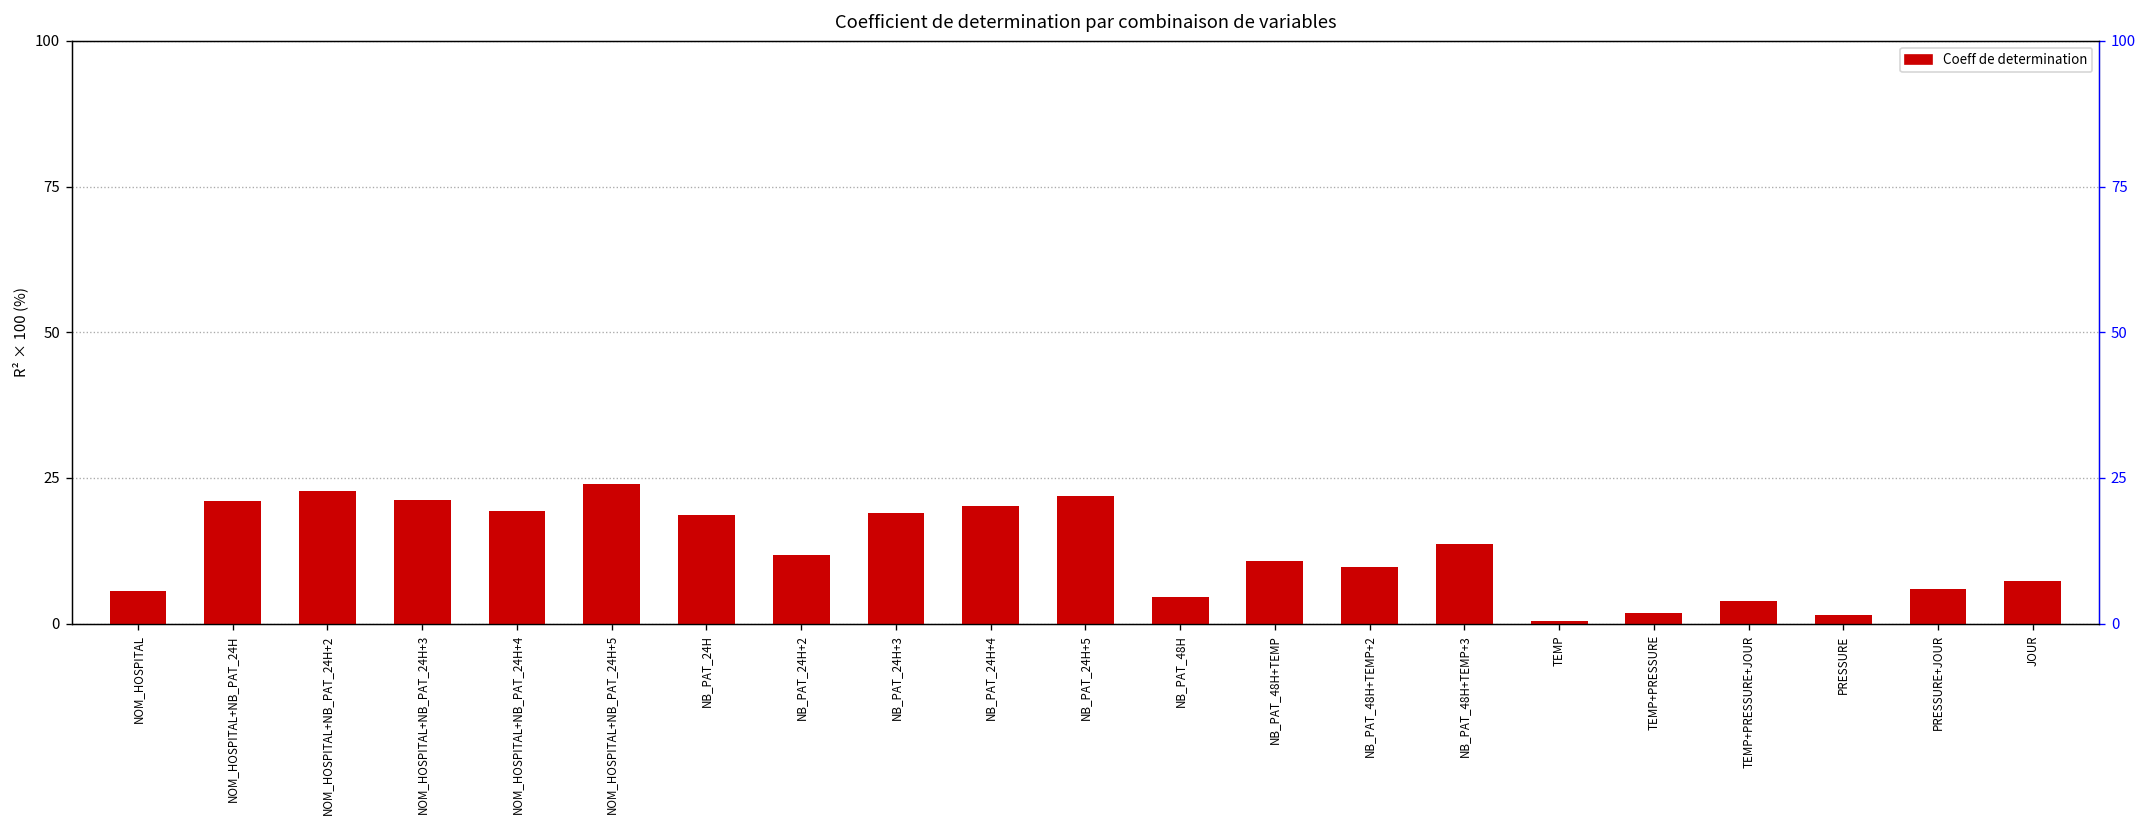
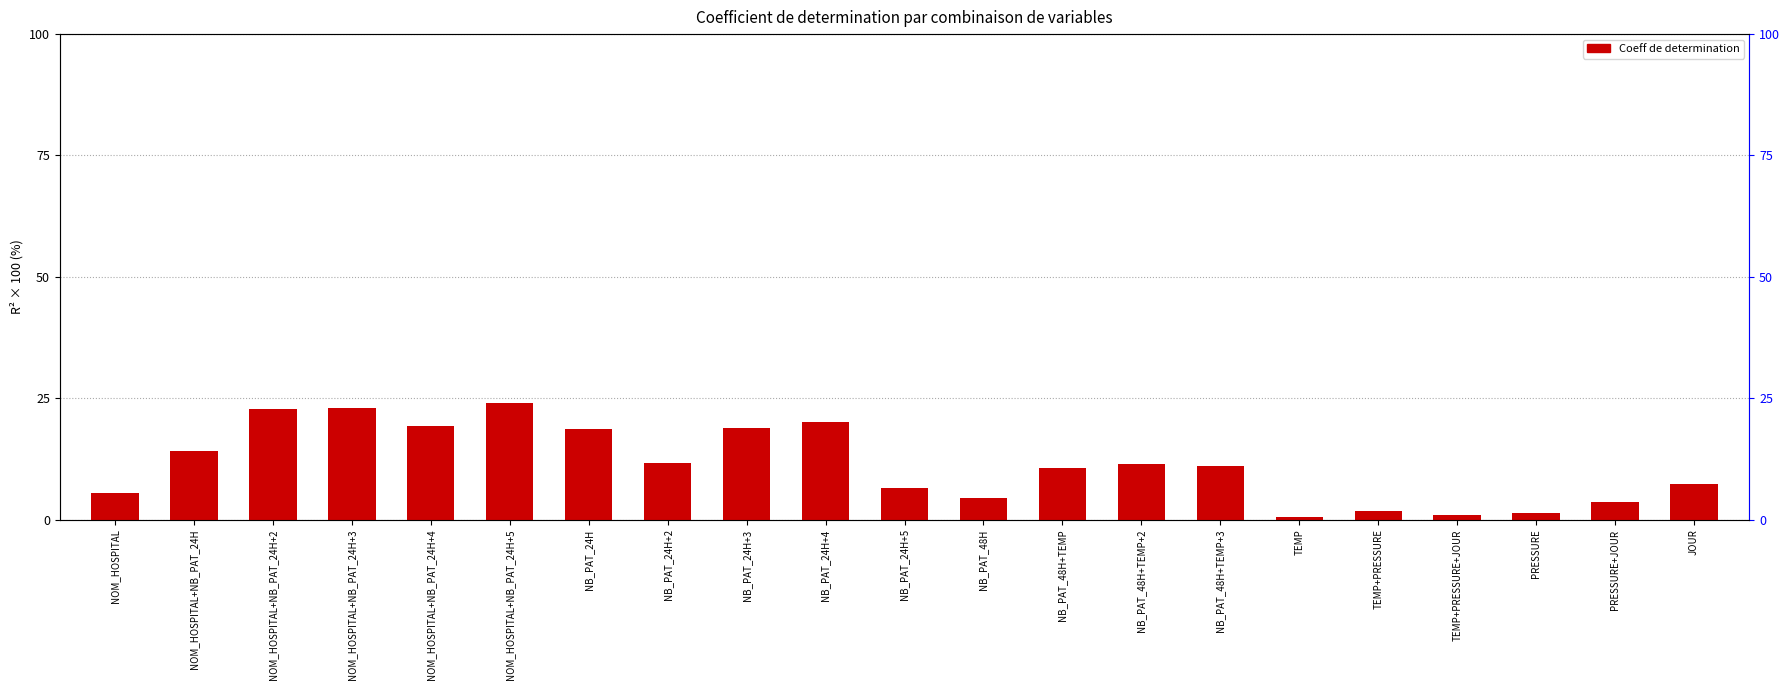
  {
    "NOM_HOSPITAL": 6,
-   "NOM_HOSPITAL+NB_PAT_24H": 21,
+   "NOM_HOSPITAL+NB_PAT_24H": 14,
    "NOM_HOSPITAL+NB_PAT_24H+2": 23,
-   "NOM_HOSPITAL+NB_PAT_24H+3": 21,
+   "NOM_HOSPITAL+NB_PAT_24H+3": 23,
    "NOM_HOSPITAL+NB_PAT_24H+4": 19,
    "NOM_HOSPITAL+NB_PAT_24H+5": 24,
    "NB_PAT_24H": 19,
    "NB_PAT_24H+2": 12,
    "NB_PAT_24H+3": 19,
    "NB_PAT_24H+4": 20,
-   "NB_PAT_24H+5": 22,
+   "NB_PAT_24H+5": 7,
    "NB_PAT_48H": 5,
    "NB_PAT_48H+TEMP": 11,
-   "NB_PAT_48H+TEMP+2": 10,
-   "NB_PAT_48H+TEMP+3": 14,
+   "NB_PAT_48H+TEMP+2": 12,
+   "NB_PAT_48H+TEMP+3": 11,
    "TEMP+PRESSURE": 2,
-   "TEMP+PRESSURE+JOUR": 4,
+   "TEMP+PRESSURE+JOUR": 1,
    "PRESSURE": 1,
-   "PRESSURE+JOUR": 6,
+   "PRESSURE+JOUR": 4,
    "JOUR": 7
  }
